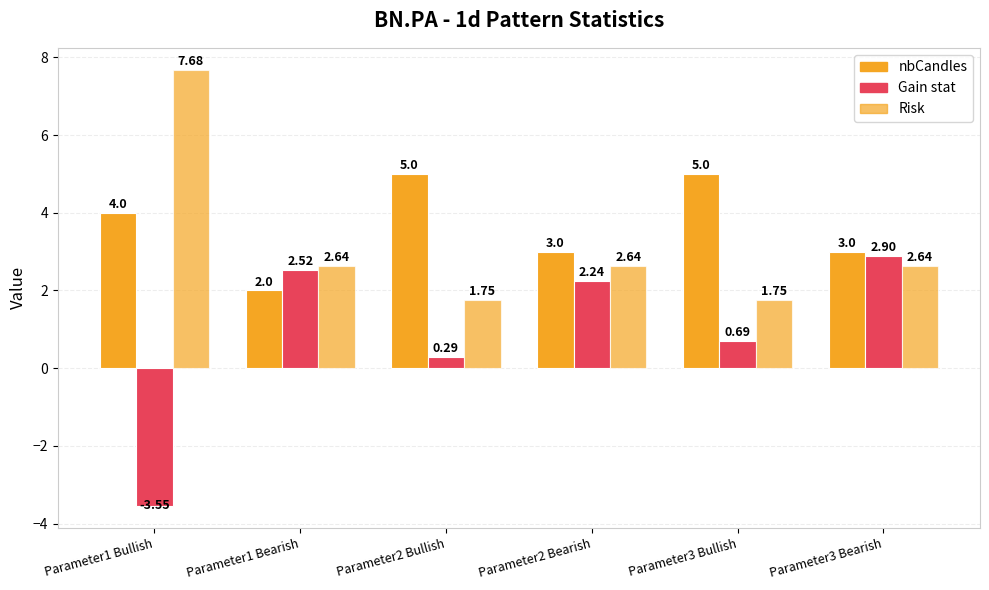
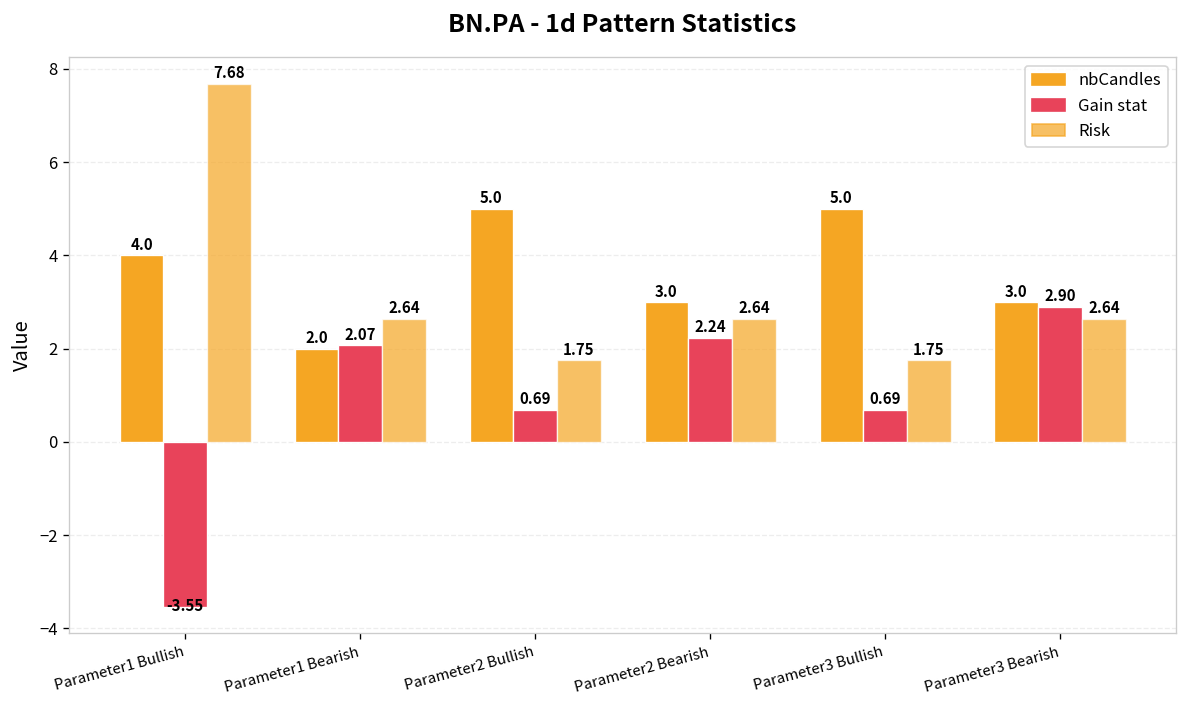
  {
    "Gain stat": {
      "Parameter1 Bullish": -3.55,
-     "Parameter1 Bearish": 2.52,
-     "Parameter2 Bullish": 0.29,
+     "Parameter1 Bearish": 2.07,
+     "Parameter2 Bullish": 0.69,
      "Parameter2 Bearish": 2.24,
      "Parameter3 Bullish": 0.69,
      "Parameter3 Bearish": 2.90
    }
  }
